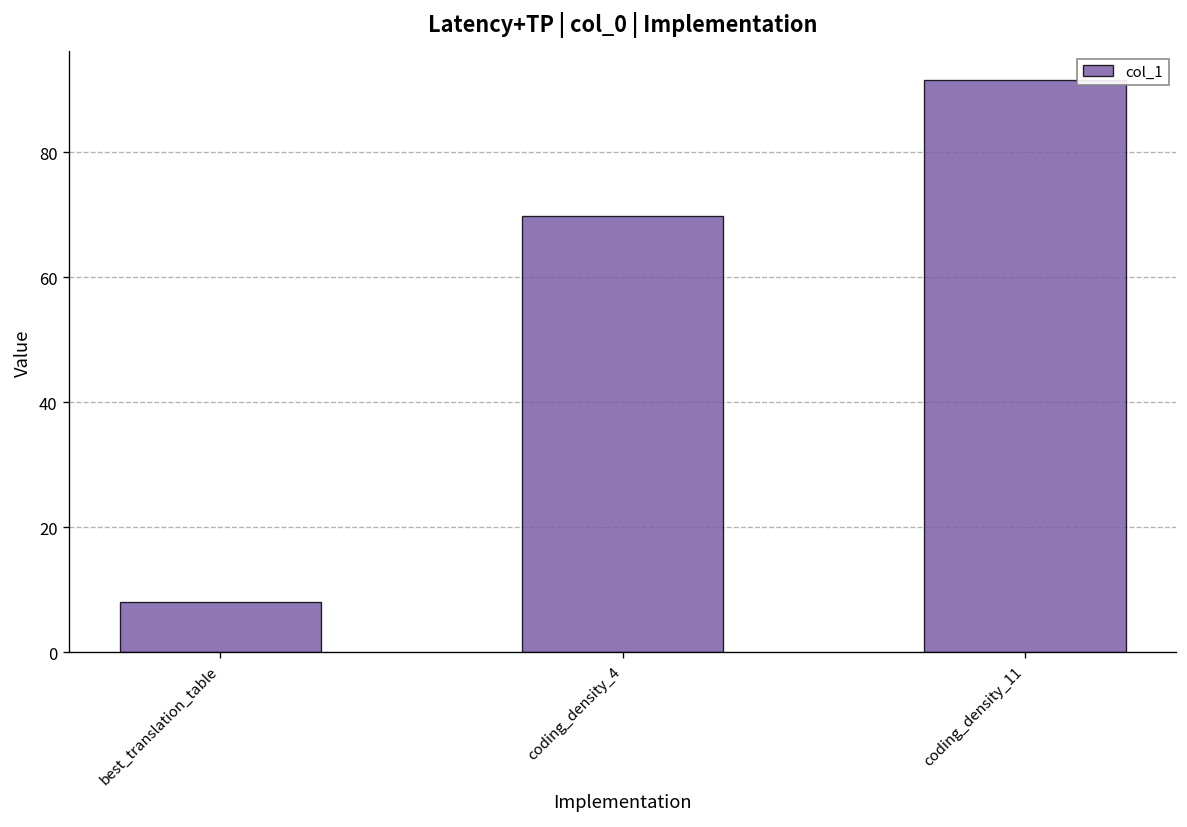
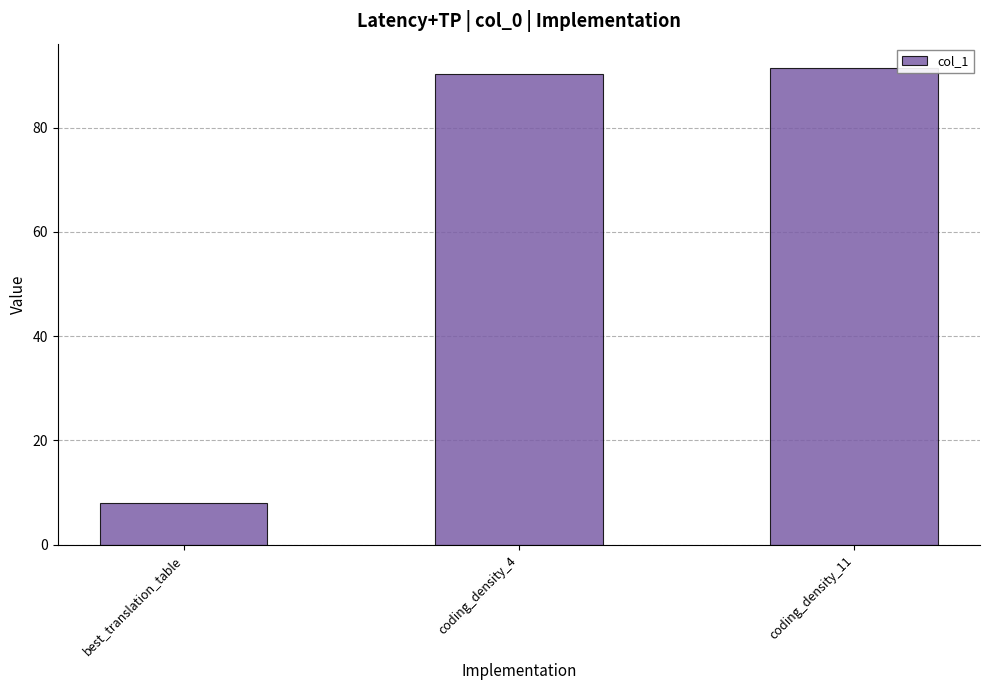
  {
    "best_translation_table": 8,
-   "coding_density_4": 70,
+   "coding_density_4": 90,
    "coding_density_11": 92
  }
